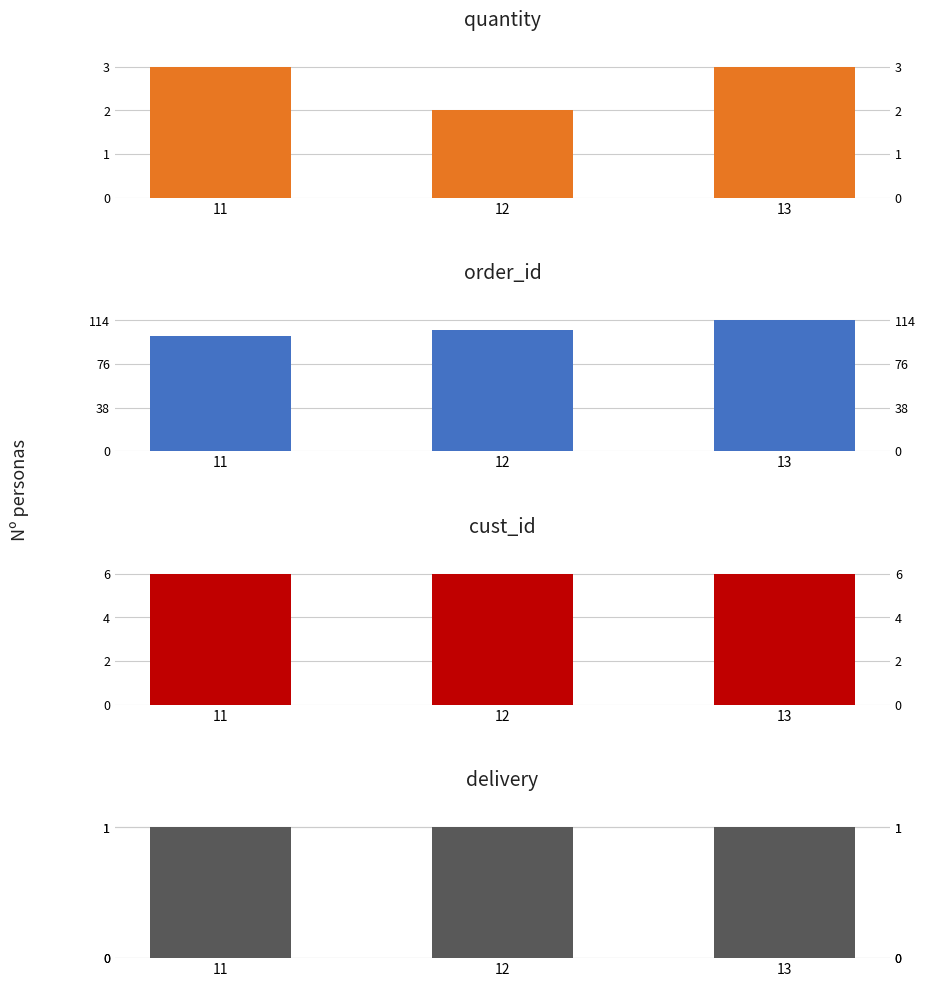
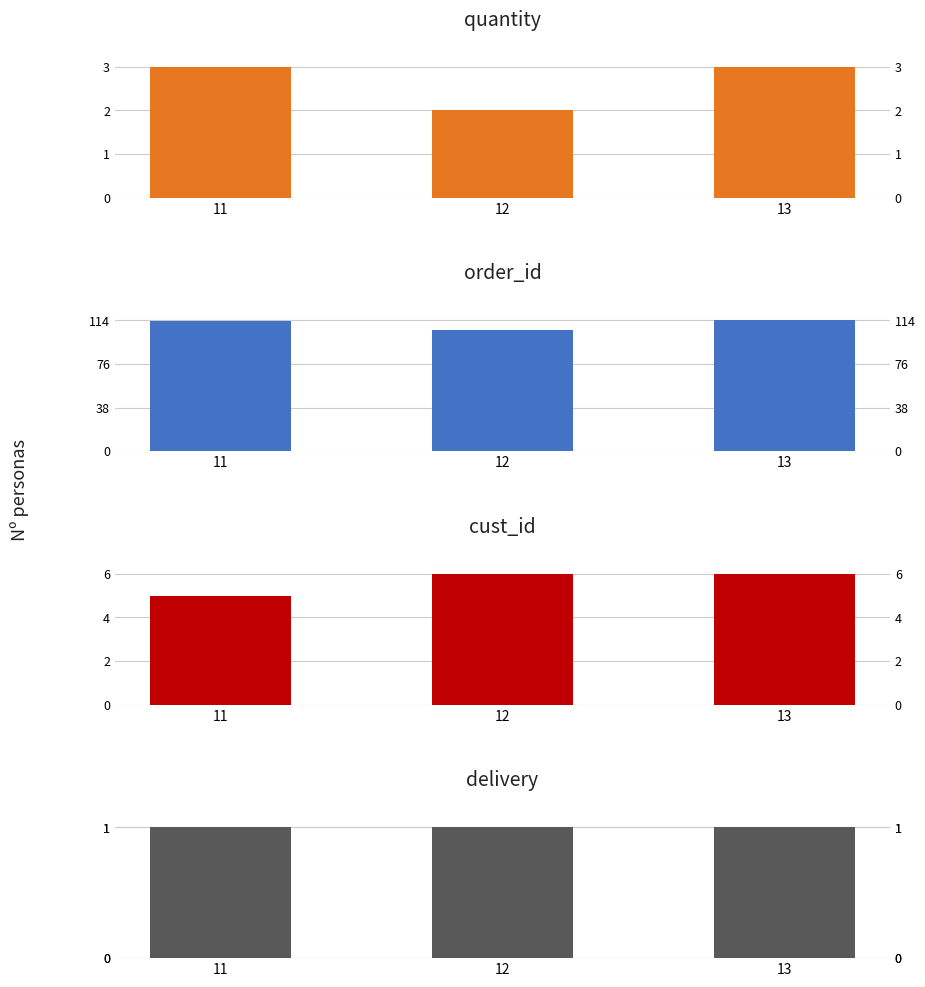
  {
    "quantity": {
      "11": 3.0,
      "12": 2.0,
      "13": 3.0
    },
    "order_id": {
-     "11": 100,
+     "11": 113,
      "12": 106,
      "13": 114
    },
    "cust_id": {
-     "11": 6,
+     "11": 5,
      "12": 6,
      "13": 6
    }
  }
